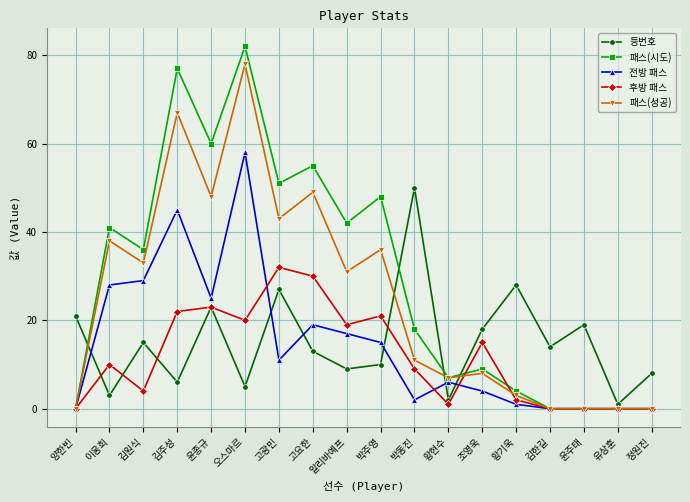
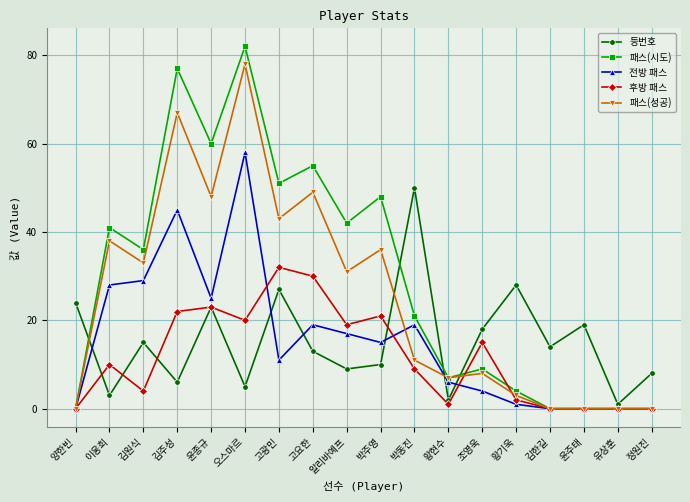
  {
    "등번호": {
-     "양한빈": 21,
+     "양한빈": 24,
      "이웅희": 3,
      "김원식": 15,
      "김주성": 6,
      "오스마르": 5,
      "고광민": 27,
      "고요한": 13,
      "알리바예프": 9,
      "박주영": 10,
      "박동진": 50,
      "황현수": 2,
      "조영욱": 18,
      "황기욱": 28,
      "김한길": 14,
      "윤주태": 19,
      "유상훈": 1,
      "정원진": 8
    },
    "패스(시도)": {
      "이웅희": 41,
      "김원식": 36,
      "김주성": 77,
      "윤종규": 60,
      "오스마르": 82,
      "고광민": 51,
      "고요한": 55,
      "알리바예프": 42,
      "박주영": 48,
-     "박동진": 18,
+     "박동진": 21,
      "조영욱": 9,
      "황기욱": 4
    },
    "전방 패스": {
      "이웅희": 28,
      "김원식": 29,
      "김주성": 45,
      "윤종규": 25,
      "오스마르": 58,
      "고광민": 11,
      "고요한": 19,
      "알리바예프": 17,
      "박주영": 15,
-     "박동진": 2,
+     "박동진": 19,
      "황현수": 6,
      "조영욱": 4,
      "황기욱": 1
    },
    "후방 패스": {
      "이웅희": 10,
      "김원식": 4,
      "김주성": 22,
      "오스마르": 20,
      "고광민": 32,
      "고요한": 30,
      "알리바예프": 19,
      "박주영": 21,
      "박동진": 9,
      "황현수": 1,
      "조영욱": 15,
      "황기욱": 2
    },
    "패스(성공)": {
      "이웅희": 38,
      "김원식": 33,
      "김주성": 67,
      "윤종규": 48,
      "오스마르": 78,
      "고광민": 43,
      "고요한": 49,
      "알리바예프": 31,
      "박주영": 36,
      "박동진": 11,
      "조영욱": 8,
      "황기욱": 3
    }
  }
